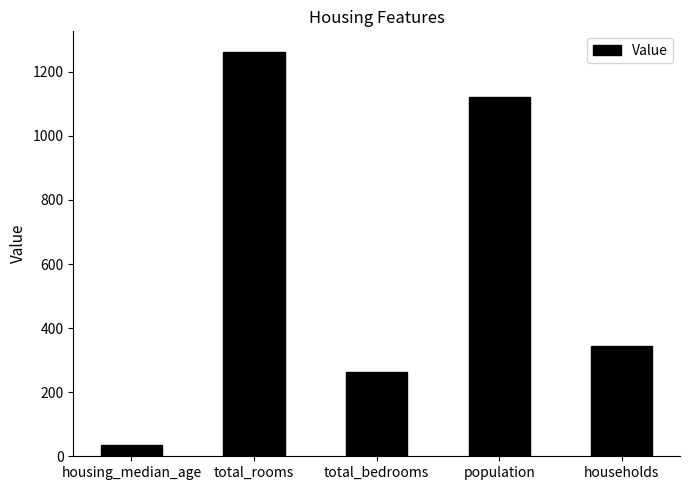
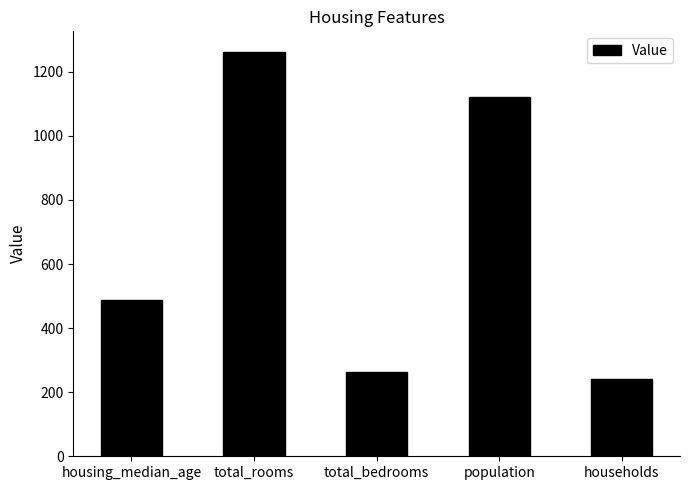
  {
-   "housing_median_age": 40,
+   "housing_median_age": 490,
    "total_rooms": 1260,
    "total_bedrooms": 260,
    "population": 1120,
-   "households": 350
+   "households": 240
  }
